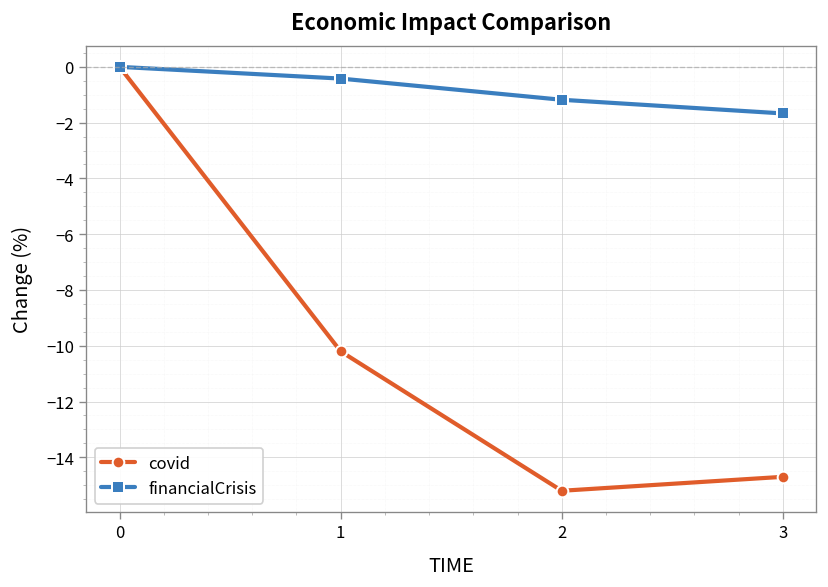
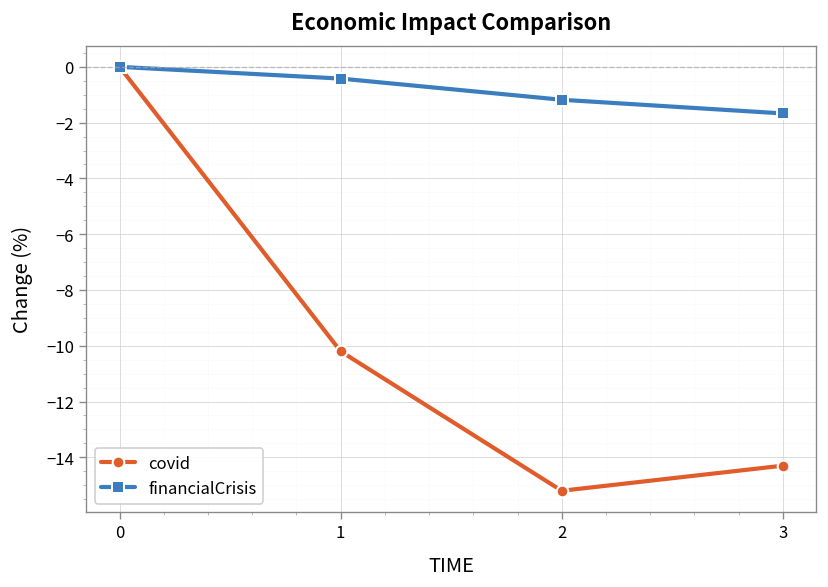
  {
    "covid": {
      "1": -10.2,
      "2": -15.2,
-     "3": -14.7
+     "3": -14.3
    },
    "financialCrisis": {
      "1": -0.4,
      "2": -1.2,
      "3": -1.7
    }
  }
